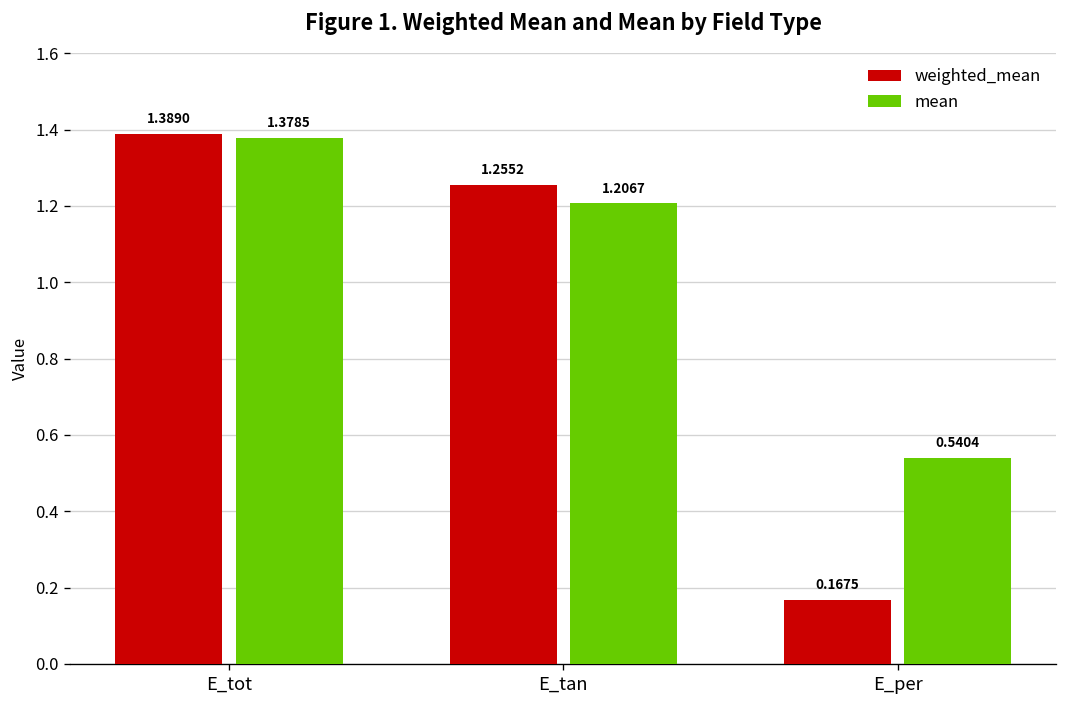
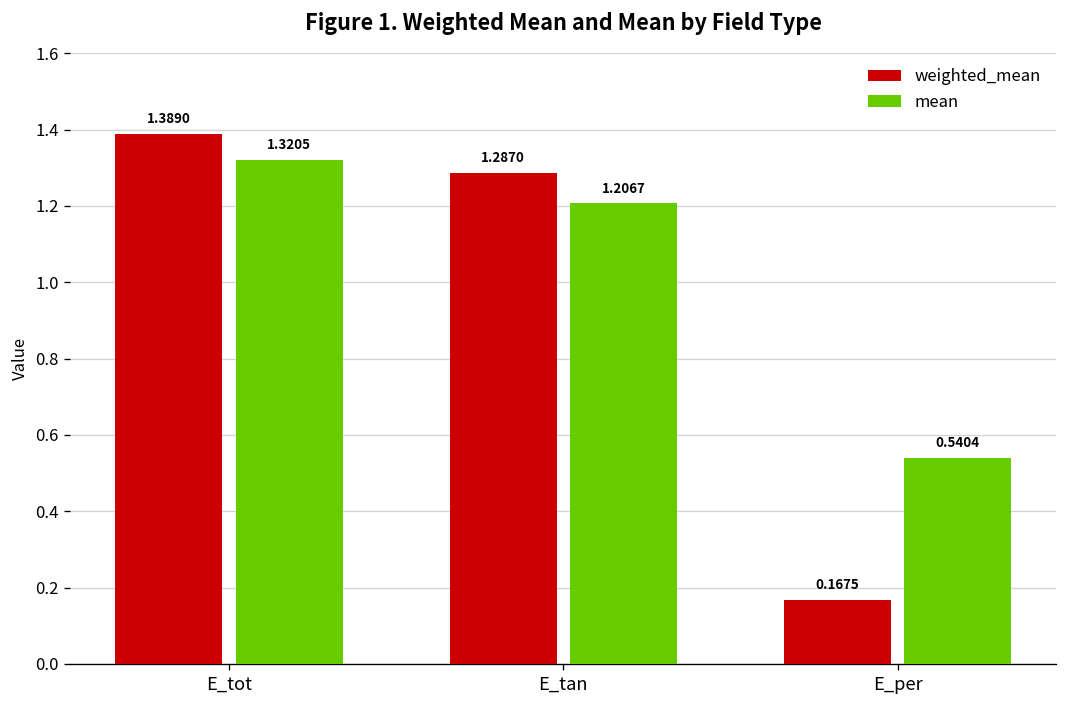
  {
    "weighted_mean": {
      "E_tot": 1.3890,
-     "E_tan": 1.2552,
+     "E_tan": 1.2870,
      "E_per": 0.1675
    },
    "mean": {
-     "E_tot": 1.3785,
+     "E_tot": 1.3205,
      "E_tan": 1.2067,
      "E_per": 0.5404
    }
  }
